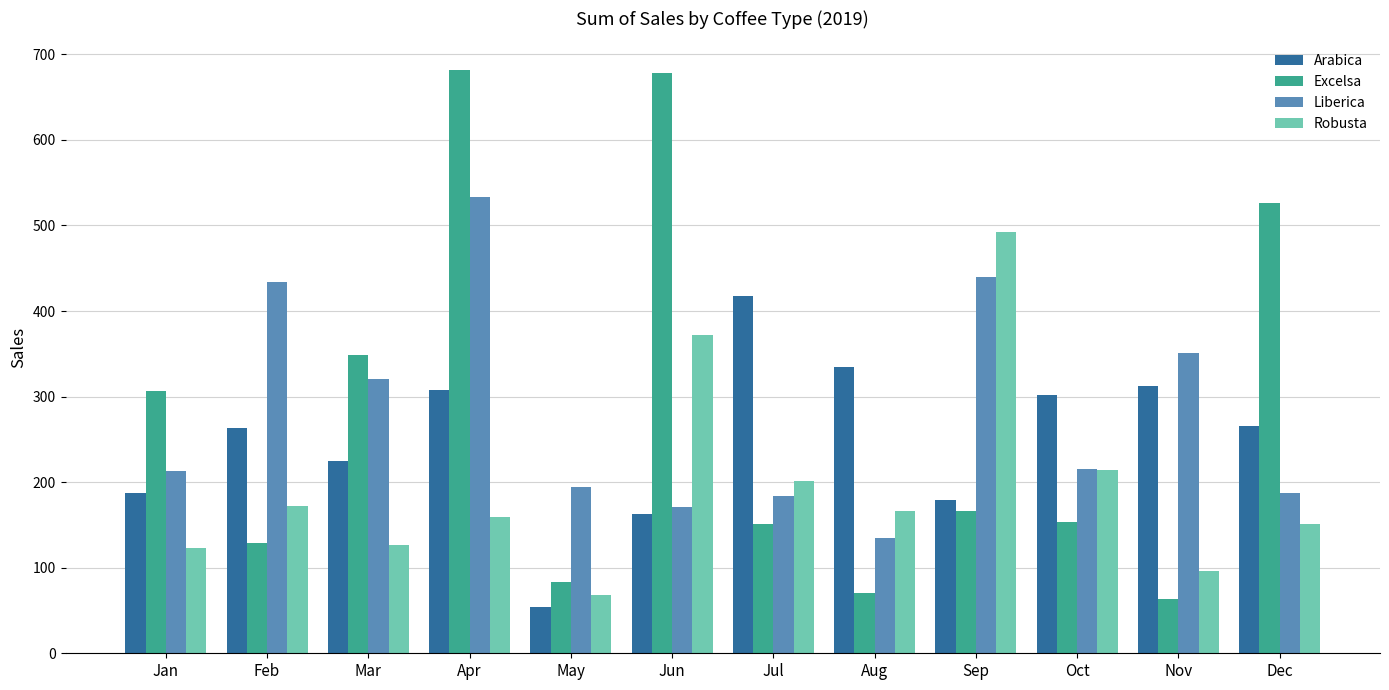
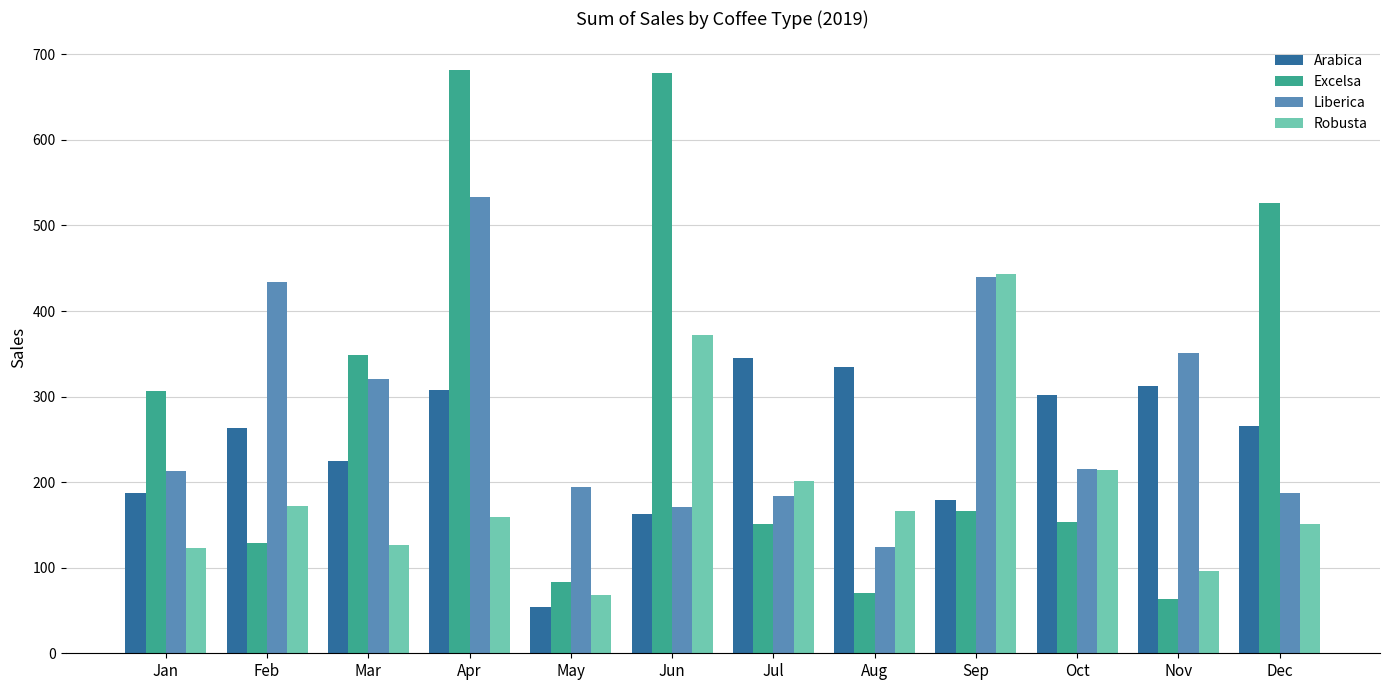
  {
    "Arabica": {
      "Jan": 190,
      "Feb": 260,
      "Mar": 220,
      "Apr": 310,
      "May": 50,
      "Jun": 160,
-     "Jul": 420,
+     "Jul": 350,
      "Aug": 330,
      "Sep": 180,
      "Oct": 300,
      "Nov": 310,
      "Dec": 270
    },
    "Excelsa": {
      "Jan": 310,
      "Feb": 130,
      "Mar": 350,
      "Apr": 680,
      "May": 80,
      "Jun": 680,
      "Jul": 150,
      "Aug": 70,
      "Sep": 170,
      "Oct": 150,
      "Nov": 60,
      "Dec": 530
    },
    "Liberica": {
      "Jan": 210,
      "Feb": 430,
      "Mar": 320,
      "Apr": 530,
      "May": 190,
      "Jun": 170,
      "Jul": 180,
-     "Aug": 130,
+     "Aug": 120,
      "Sep": 440,
      "Oct": 220,
      "Nov": 350,
      "Dec": 190
    },
    "Robusta": {
      "Jan": 120,
      "Feb": 170,
      "Mar": 130,
      "Apr": 160,
      "May": 70,
      "Jun": 370,
      "Jul": 200,
      "Aug": 170,
-     "Sep": 490,
+     "Sep": 440,
      "Oct": 210,
      "Nov": 100,
      "Dec": 150
    }
  }
